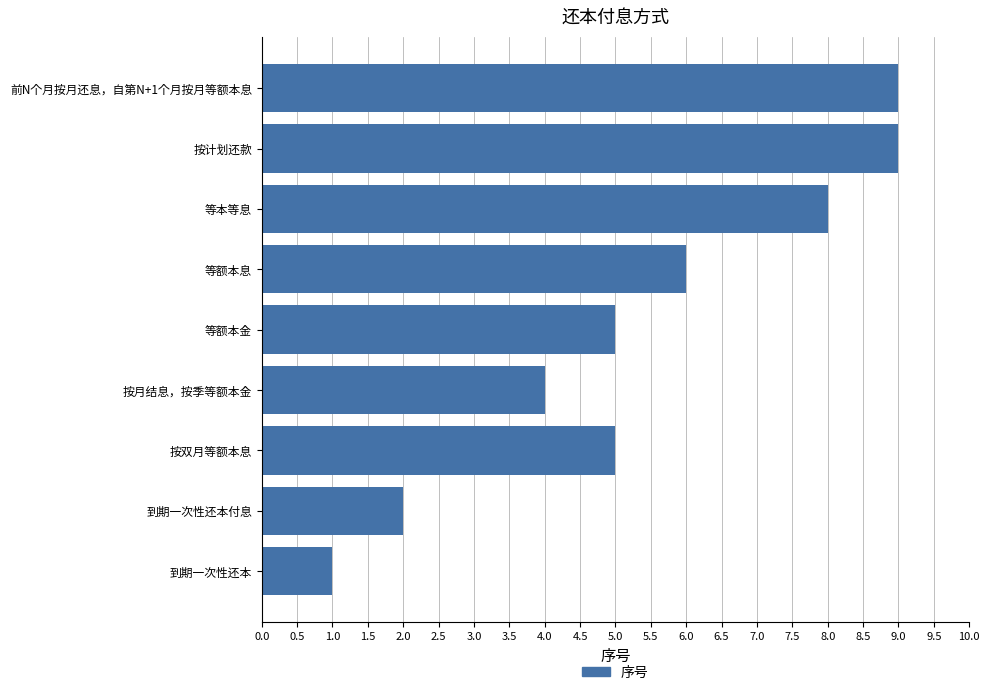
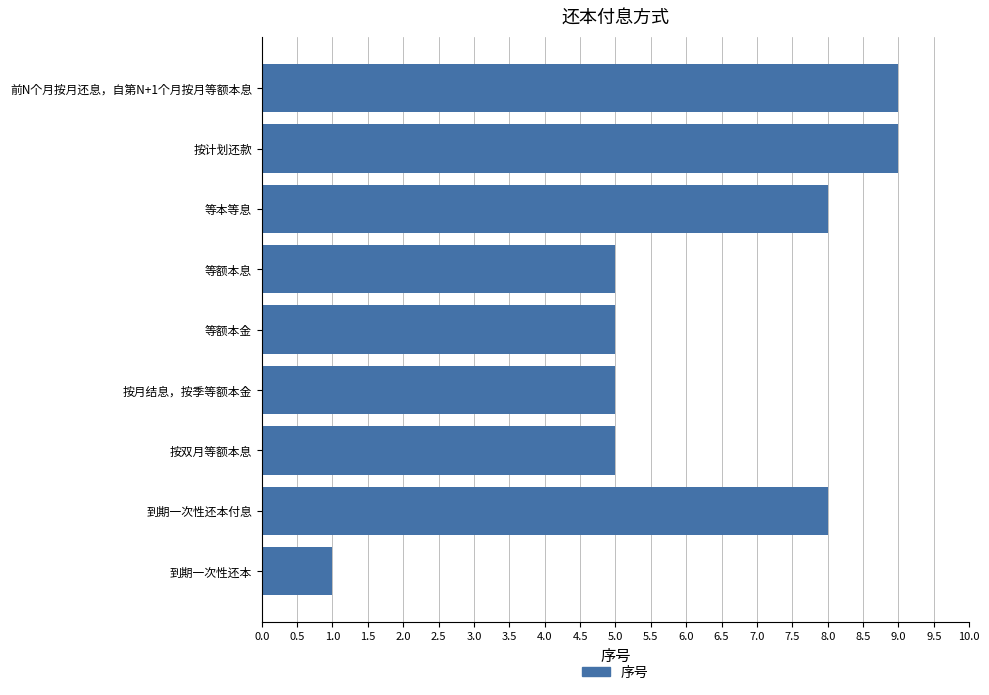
  {
    "前N个月按月还息，自第N+1个月按月等额本息": 9,
    "按计划还款": 9,
    "等本等息": 8,
-   "等额本息": 6,
+   "等额本息": 5,
    "等额本金": 5,
-   "按月结息，按季等额本金": 4,
+   "按月结息，按季等额本金": 5,
    "按双月等额本息": 5,
-   "到期一次性还本付息": 2,
+   "到期一次性还本付息": 8,
    "到期一次性还本": 1
  }
